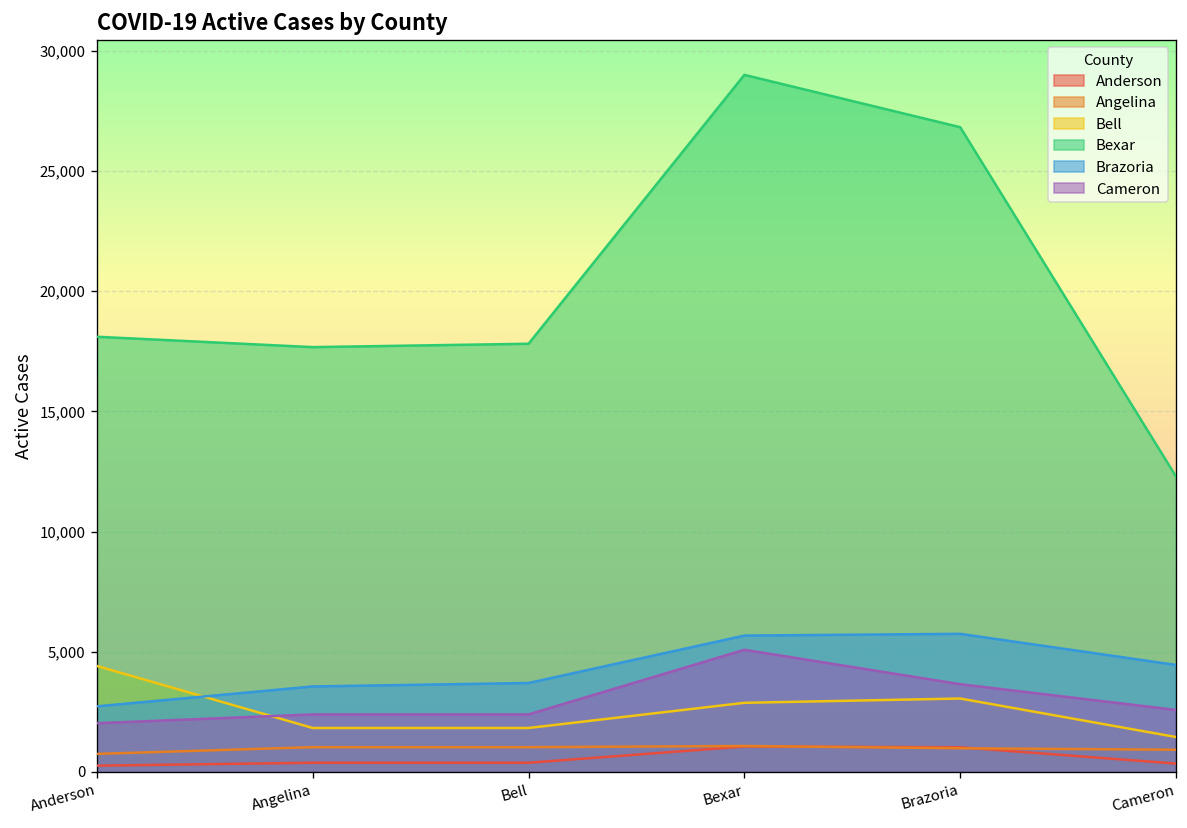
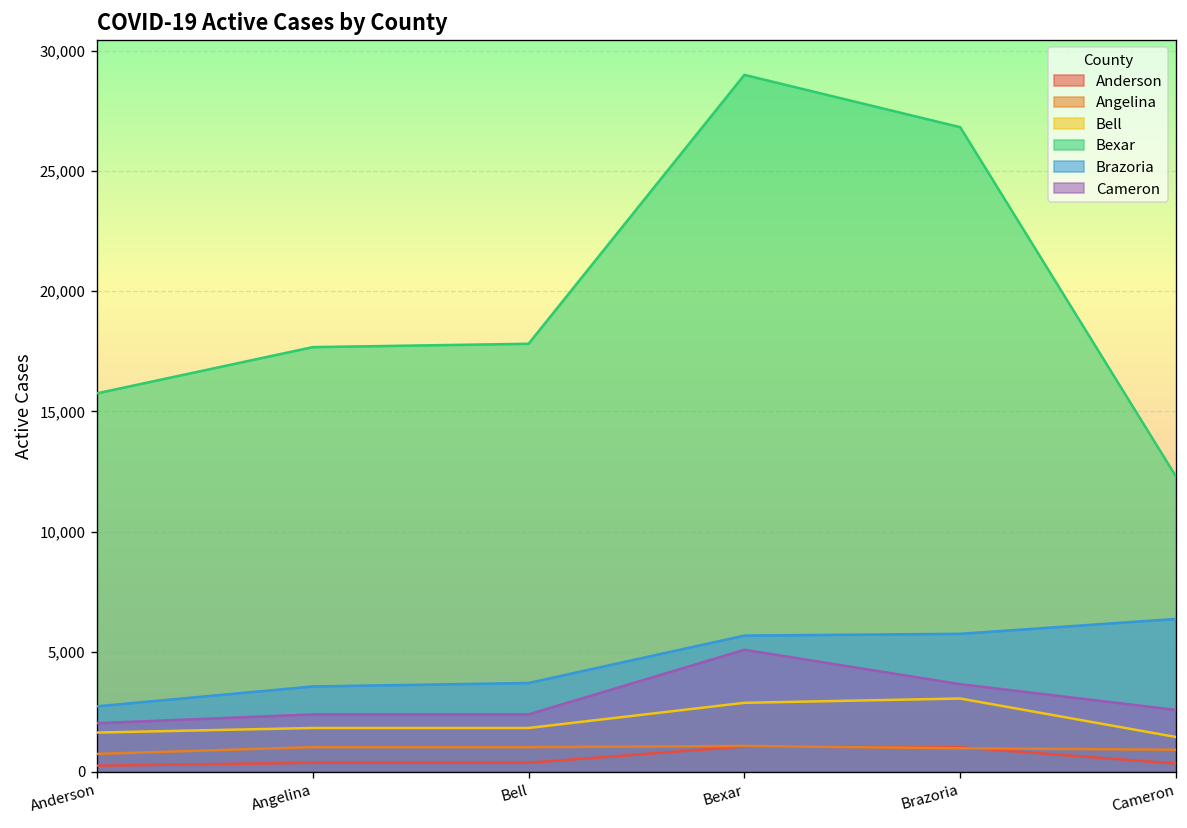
  {
    "Bell": {
-     "Anderson": "4,400",
+     "Anderson": "1,600",
      "Angelina": "1,800",
      "Bell": "1,800",
      "Bexar": "2,900",
      "Brazoria": "3,100",
      "Cameron": "1,500"
    },
    "Bexar": {
-     "Anderson": "18,100",
+     "Anderson": "15,800",
      "Angelina": "17,700",
      "Bell": "17,800",
      "Bexar": "29,000",
      "Brazoria": "26,800",
      "Cameron": "12,300"
    },
    "Brazoria": {
      "Anderson": "2,700",
      "Angelina": "3,600",
      "Bell": "3,700",
      "Bexar": "5,700",
      "Brazoria": "5,700",
-     "Cameron": "4,500"
+     "Cameron": "6,400"
    },
    "Cameron": {
      "Anderson": "2,000",
      "Angelina": "2,400",
      "Bell": "2,400",
      "Bexar": "5,100",
      "Brazoria": "3,700",
      "Cameron": "2,600"
    }
  }
